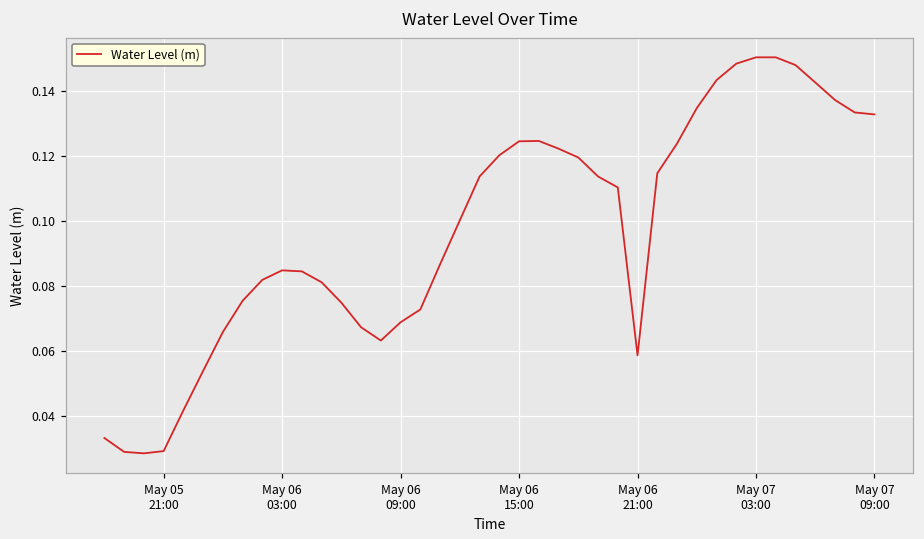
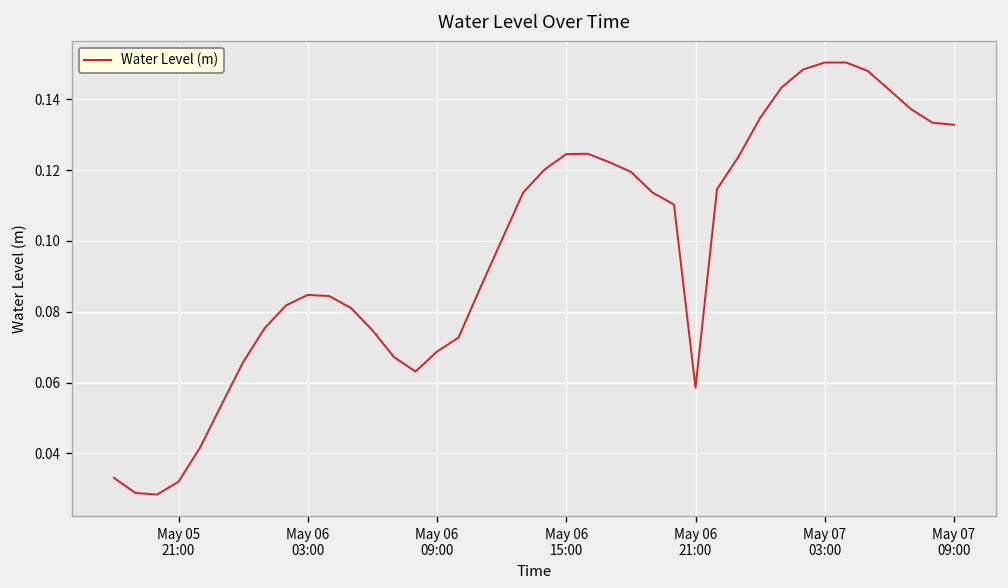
  {
-   "May 05 21:00": 0.029,
+   "May 05 21:00": 0.032,
    "May 06 03:00": 0.085,
    "May 06 09:00": 0.069,
    "May 06 15:00": 0.124,
    "May 06 21:00": 0.059,
    "May 07 03:00": 0.150,
    "May 07 09:00": 0.133
  }
